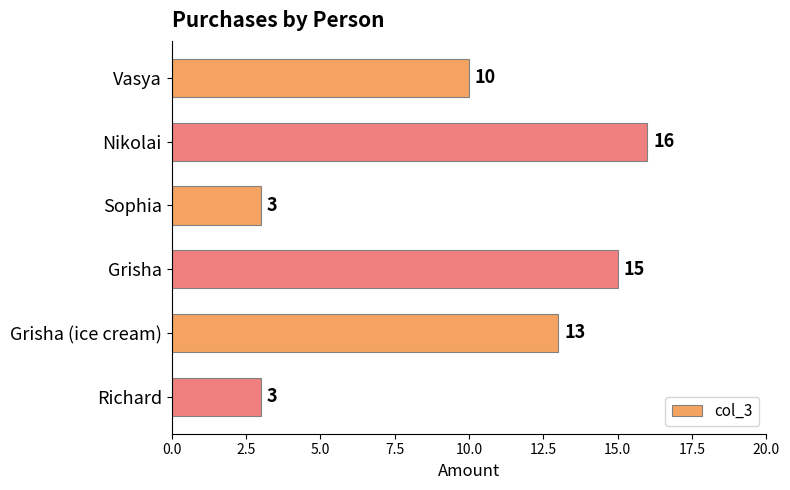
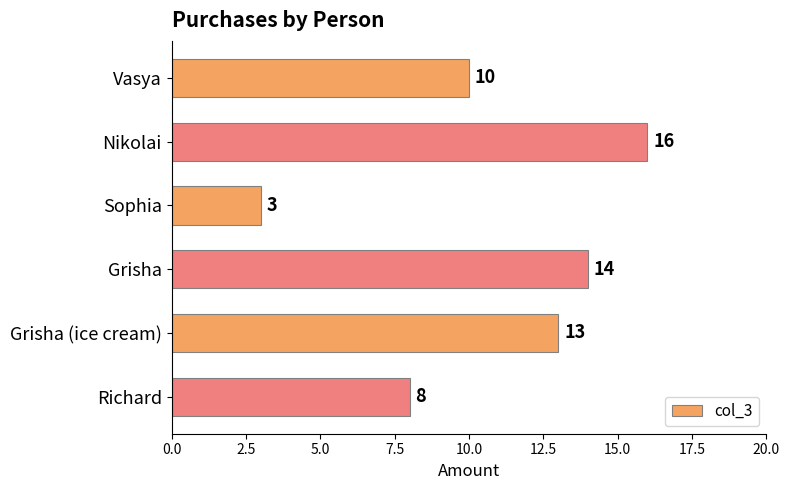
  {
    "Vasya": 10,
    "Nikolai": 16,
    "Sophia": 3,
-   "Grisha": 15,
+   "Grisha": 14,
    "Grisha (ice cream)": 13,
-   "Richard": 3
+   "Richard": 8
  }
